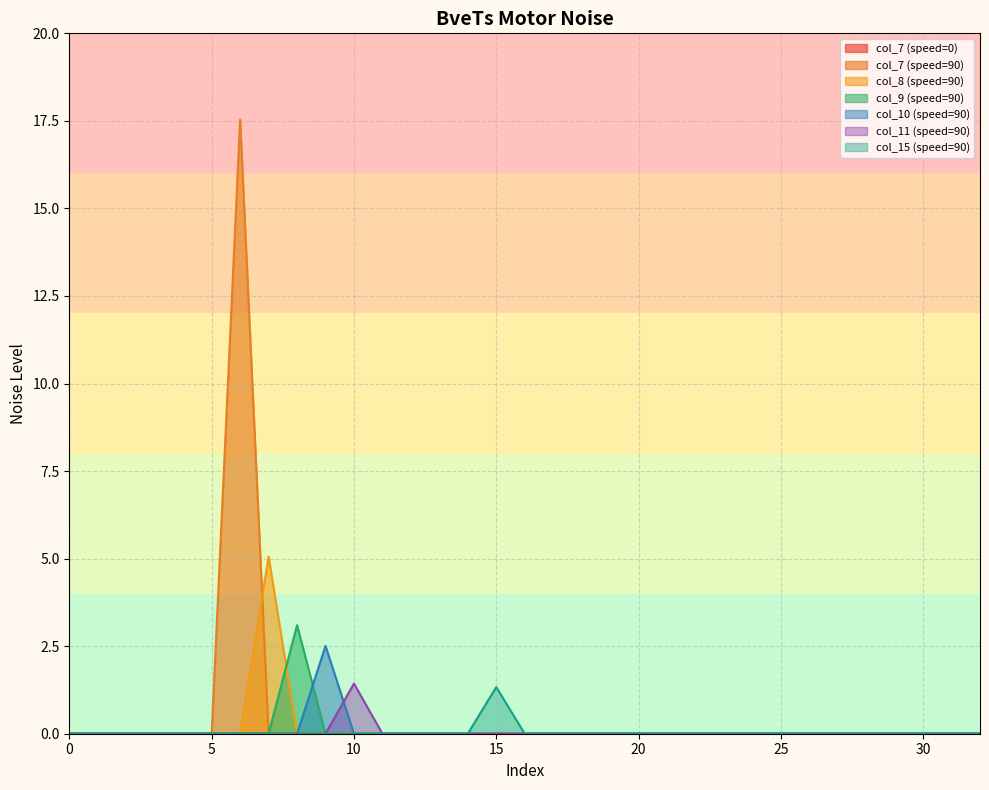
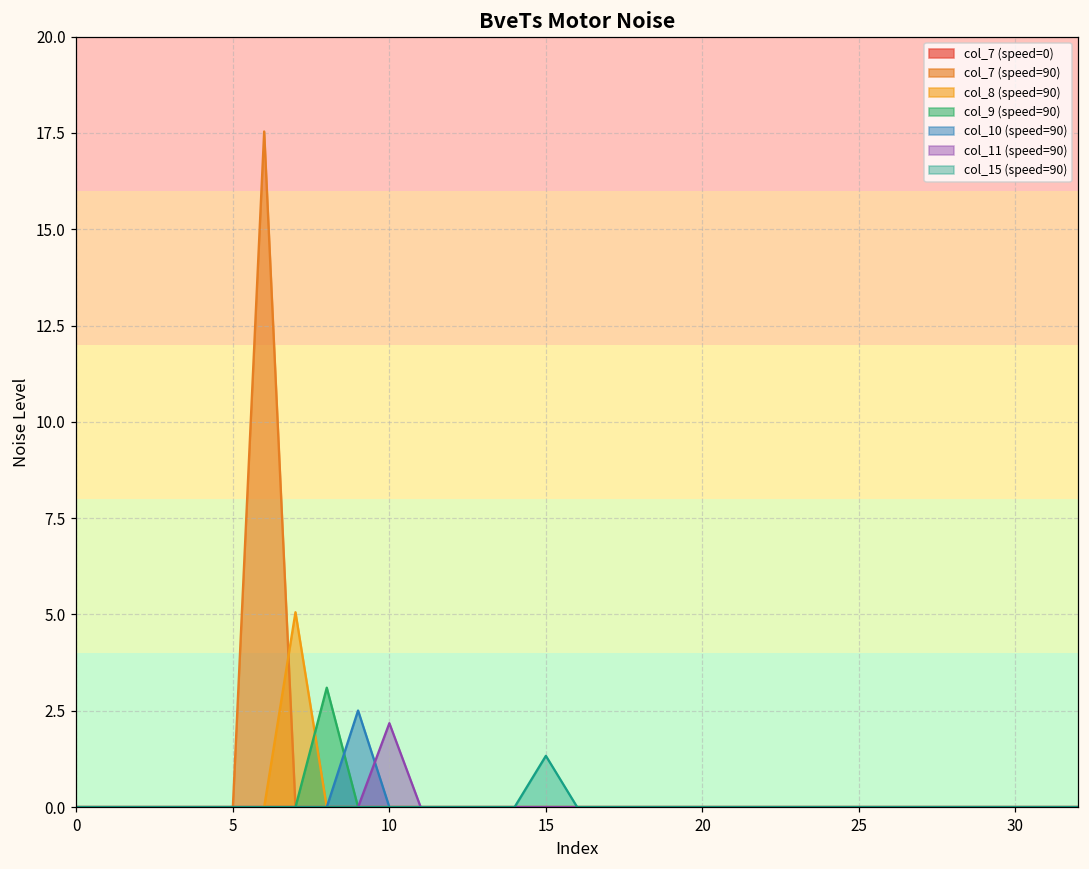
  {
    "col_11 (speed=90)": {
-     "10": 1.4
+     "10": 2.2
    }
  }
